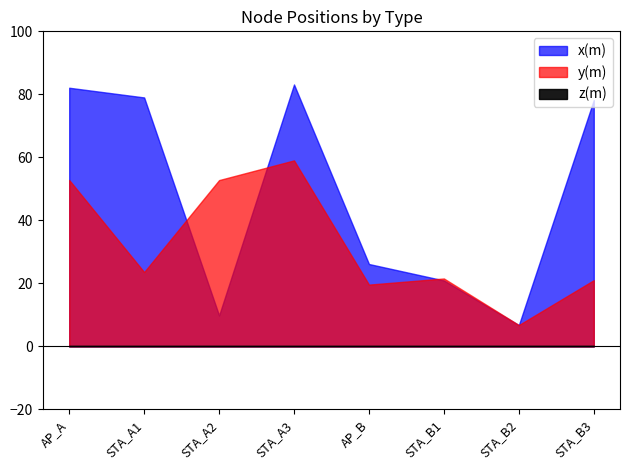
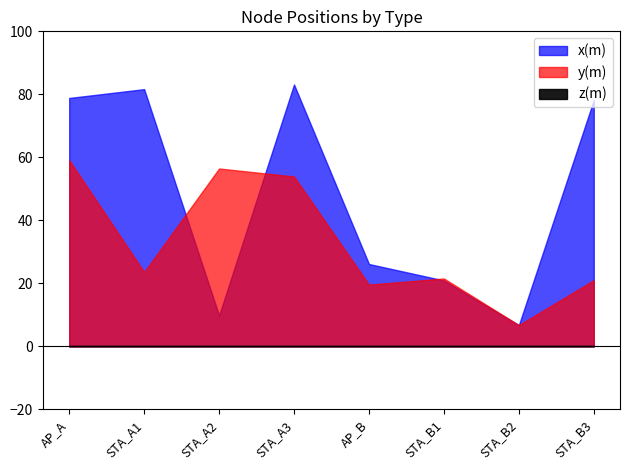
  {
    "x(m)": {
-     "AP_A": 82,
-     "STA_A1": 79,
+     "AP_A": 79,
+     "STA_A1": 82,
      "STA_A2": 10,
      "STA_A3": 83,
      "AP_B": 26
    },
    "y(m)": {
-     "AP_A": 53,
+     "AP_A": 59,
      "STA_A1": 24,
-     "STA_A2": 53,
-     "STA_A3": 59,
+     "STA_A2": 56,
+     "STA_A3": 54,
      "AP_B": 20,
      "STA_B3": 21
    },
    "z(m)": {
      "AP_A": 0,
      "STA_A1": 0,
      "STA_A2": 0,
      "STA_A3": 0,
      "AP_B": 0,
      "STA_B1": 0,
      "STA_B2": 0,
      "STA_B3": 0
    }
  }
